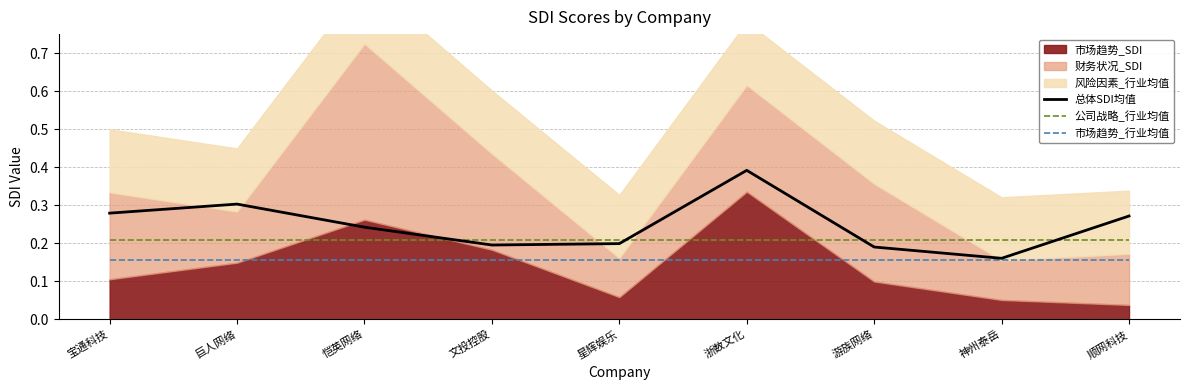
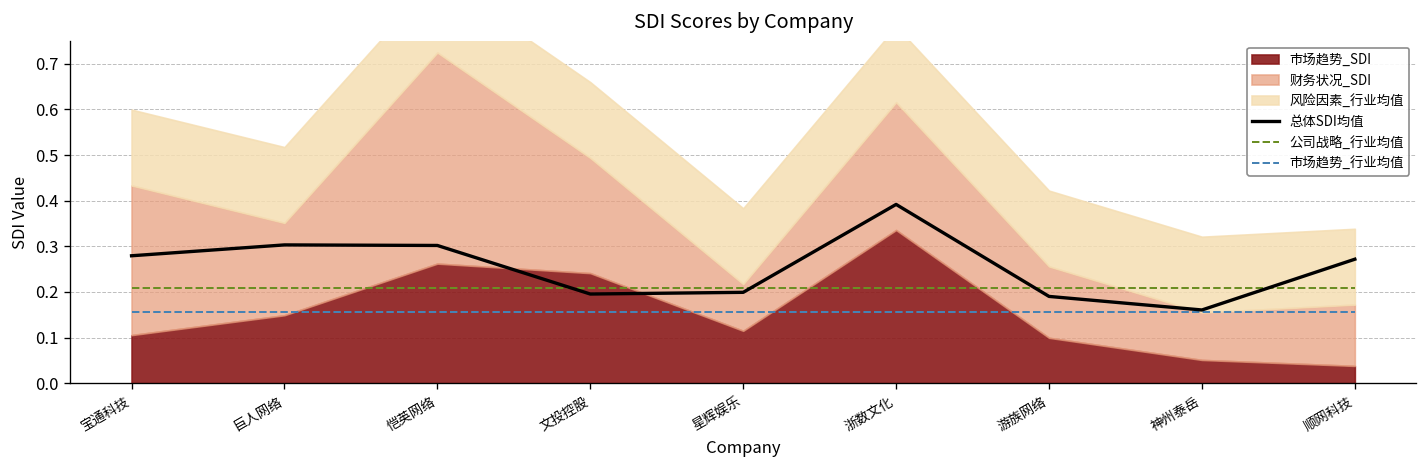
  {
    "总体SDI均值": {
      "宝通科技": 0.28,
      "巨人网络": 0.30,
-     "恺英网络": 0.24,
+     "恺英网络": 0.30,
      "文投控股": 0.20,
      "星辉娱乐": 0.20,
      "浙数文化": 0.39,
      "游族网络": 0.19,
      "顺网科技": 0.27
    },
    "市场趋势_SDI": {
      "宝通科技": 0.11,
      "巨人网络": 0.15,
      "恺英网络": 0.26,
-     "文投控股": 0.18,
-     "星辉娱乐": 0.06,
+     "文投控股": 0.24,
+     "星辉娱乐": 0.11,
      "浙数文化": 0.34,
      "游族网络": 0.10,
      "神州泰岳": 0.05,
      "顺网科技": 0.04
    },
    "财务状况_SDI": {
-     "宝通科技": 0.23,
-     "巨人网络": 0.13,
+     "宝通科技": 0.33,
+     "巨人网络": 0.20,
      "恺英网络": 0.46,
      "文投控股": 0.25,
      "浙数文化": 0.28,
-     "游族网络": 0.26,
+     "游族网络": 0.16,
      "顺网科技": 0.13
    },
    "公司战略_行业均值": {
      "宝通科技": 0.21,
      "巨人网络": 0.21,
      "恺英网络": 0.21,
      "文投控股": 0.21,
      "星辉娱乐": 0.21,
      "浙数文化": 0.21,
      "游族网络": 0.21,
      "神州泰岳": 0.21,
      "顺网科技": 0.21
    },
    "市场趋势_行业均值": {
      "宝通科技": 0.16,
      "巨人网络": 0.16,
      "恺英网络": 0.16,
      "文投控股": 0.16,
      "浙数文化": 0.16,
      "游族网络": 0.16,
      "顺网科技": 0.16
    },
    "风险因素_行业均值": {
      "宝通科技": 0.17,
      "巨人网络": 0.17,
      "文投控股": 0.17,
      "星辉娱乐": 0.17,
      "游族网络": 0.17,
      "神州泰岳": 0.17,
      "顺网科技": 0.17
    }
  }
